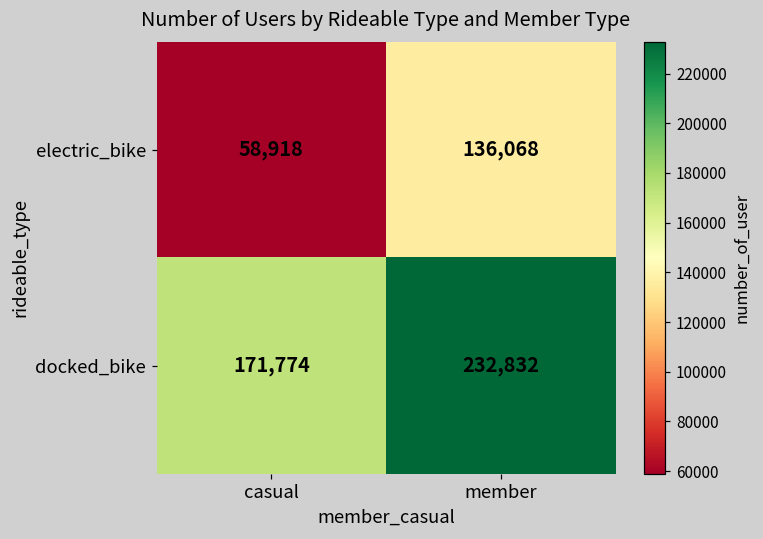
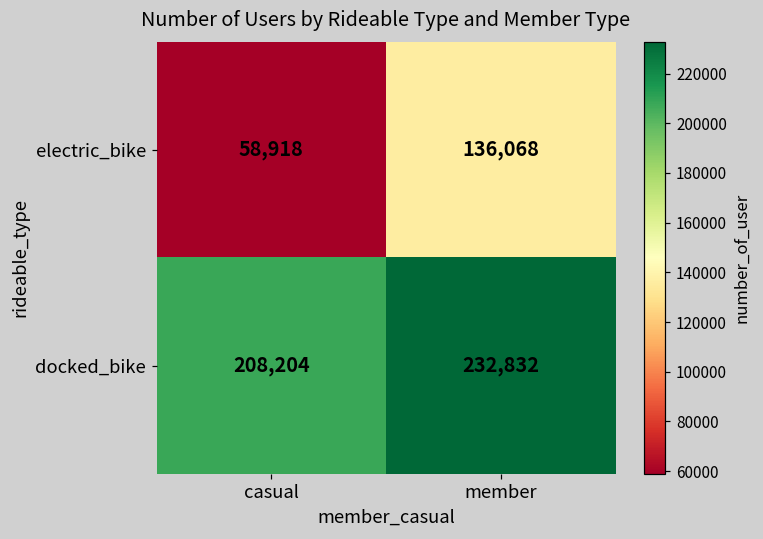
  {
    "electric_bike": {
      "casual": "58,918",
      "member": "136,068"
    },
    "docked_bike": {
-     "casual": "171,774",
+     "casual": "208,204",
      "member": "232,832"
    }
  }
